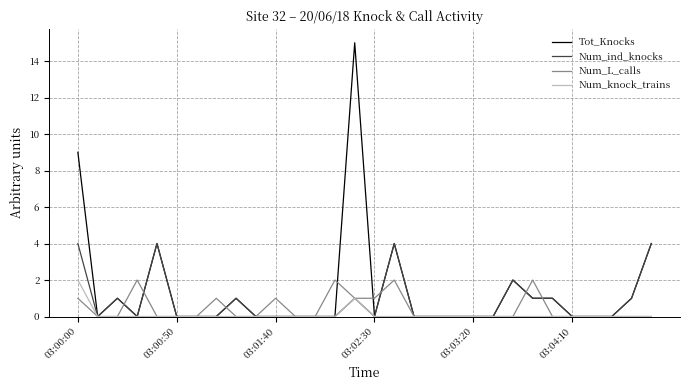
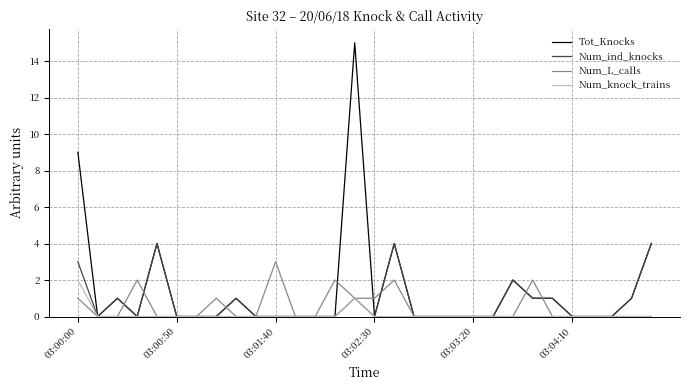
  {
    "Tot_Knocks": {
      "03:00:00": 9
    },
    "Num_ind_knocks": {
-     "03:00:00": 4
+     "03:00:00": 3
    },
    "Num_L_calls": {
      "03:00:00": 1,
-     "03:01:40": 1,
+     "03:01:40": 3,
      "03:02:30": 1
    },
    "Num_knock_trains": {
      "03:00:00": 2
    }
  }
